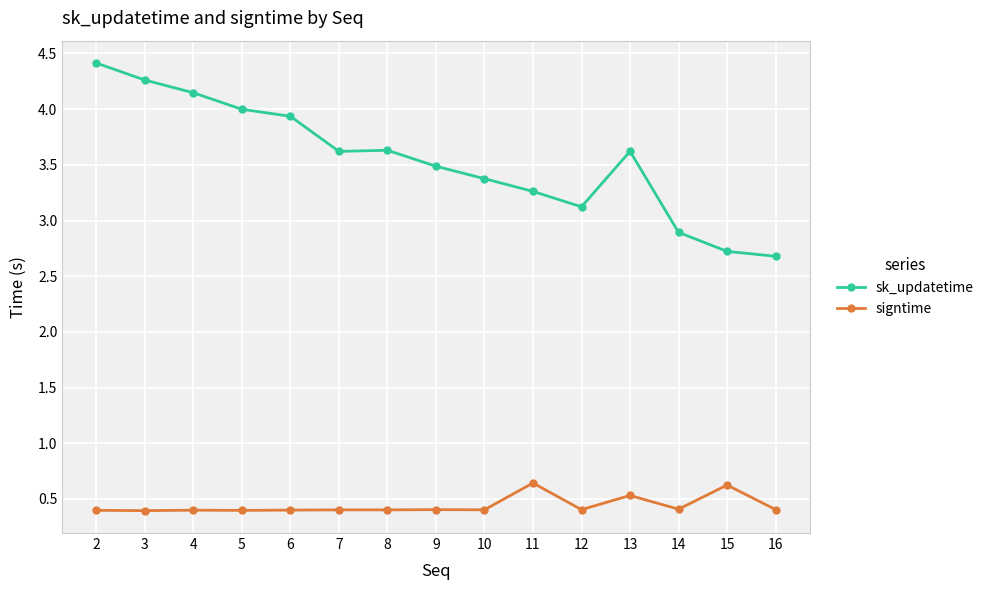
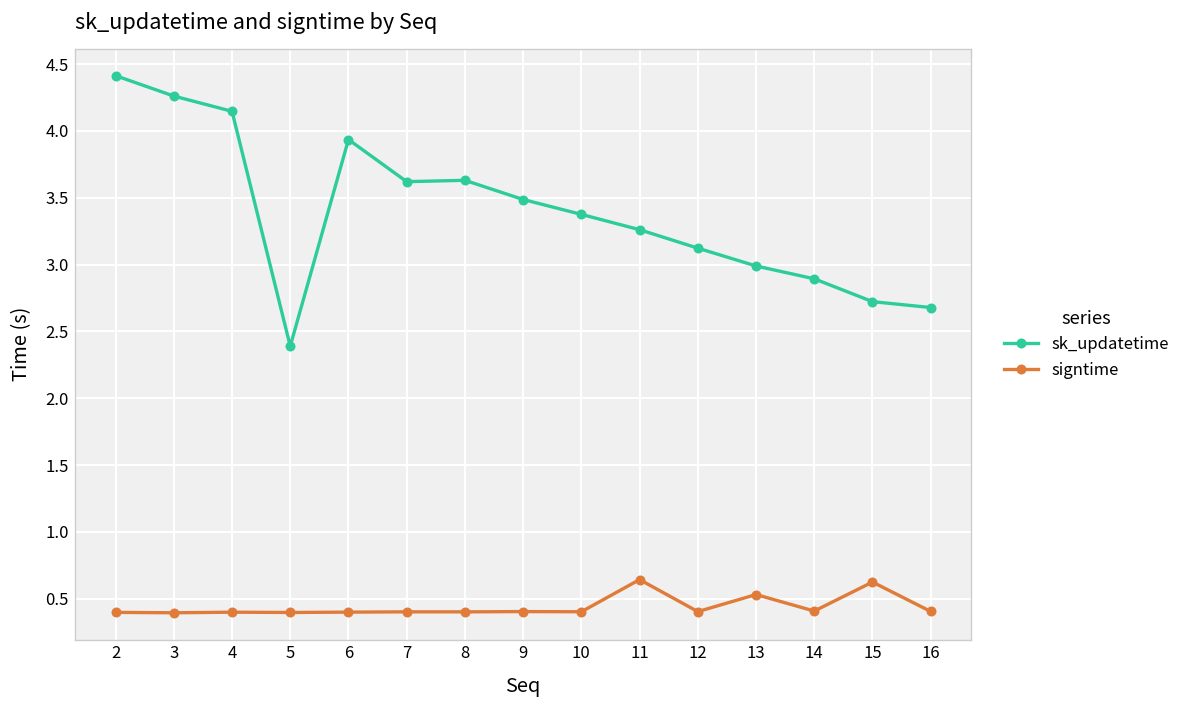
  {
    "sk_updatetime": {
      "2": 4.41,
      "3": 4.26,
      "4": 4.15,
-     "5": 4.00,
+     "5": 2.39,
      "6": 3.94,
      "7": 3.62,
      "8": 3.63,
      "9": 3.49,
      "10": 3.38,
      "11": 3.26,
      "12": 3.12,
-     "13": 3.62,
+     "13": 2.99,
      "14": 2.89,
      "15": 2.72,
      "16": 2.68
    },
    "signtime": {
      "2": 0.40,
      "3": 0.40,
      "4": 0.40,
      "5": 0.40,
      "6": 0.40,
      "7": 0.40,
      "8": 0.40,
      "9": 0.40,
      "10": 0.40,
      "11": 0.64,
      "12": 0.40,
      "13": 0.53,
      "14": 0.41,
      "15": 0.63,
      "16": 0.41
    }
  }
